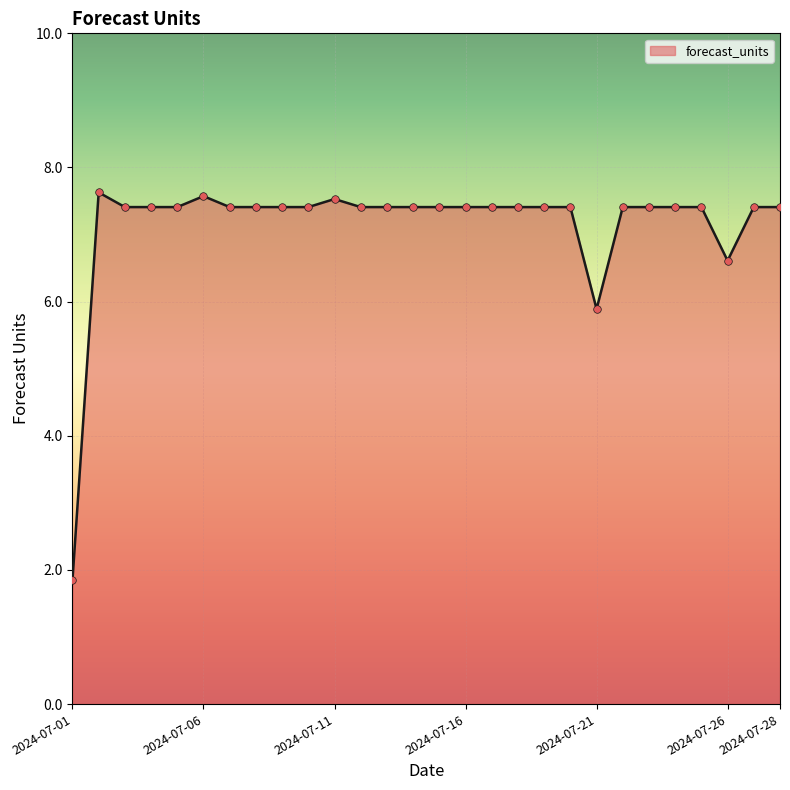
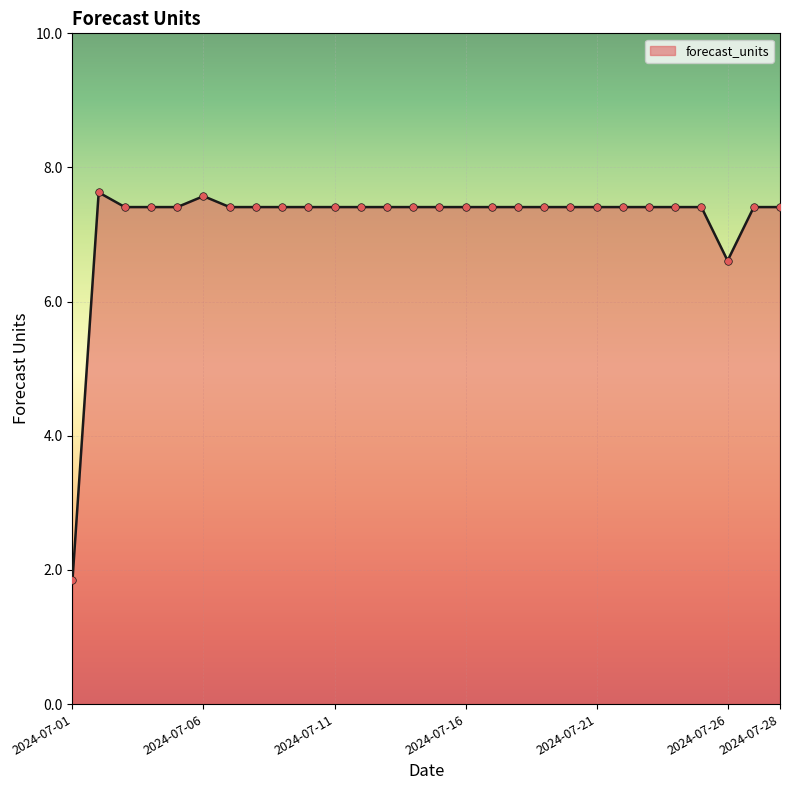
  {
    "2024-07-01": 1.8,
    "2024-07-06": 7.6,
-   "2024-07-11": 7.5,
+   "2024-07-11": 7.4,
    "2024-07-16": 7.4,
-   "2024-07-21": 5.9,
+   "2024-07-21": 7.4,
    "2024-07-26": 6.6,
    "2024-07-28": 7.4
  }
